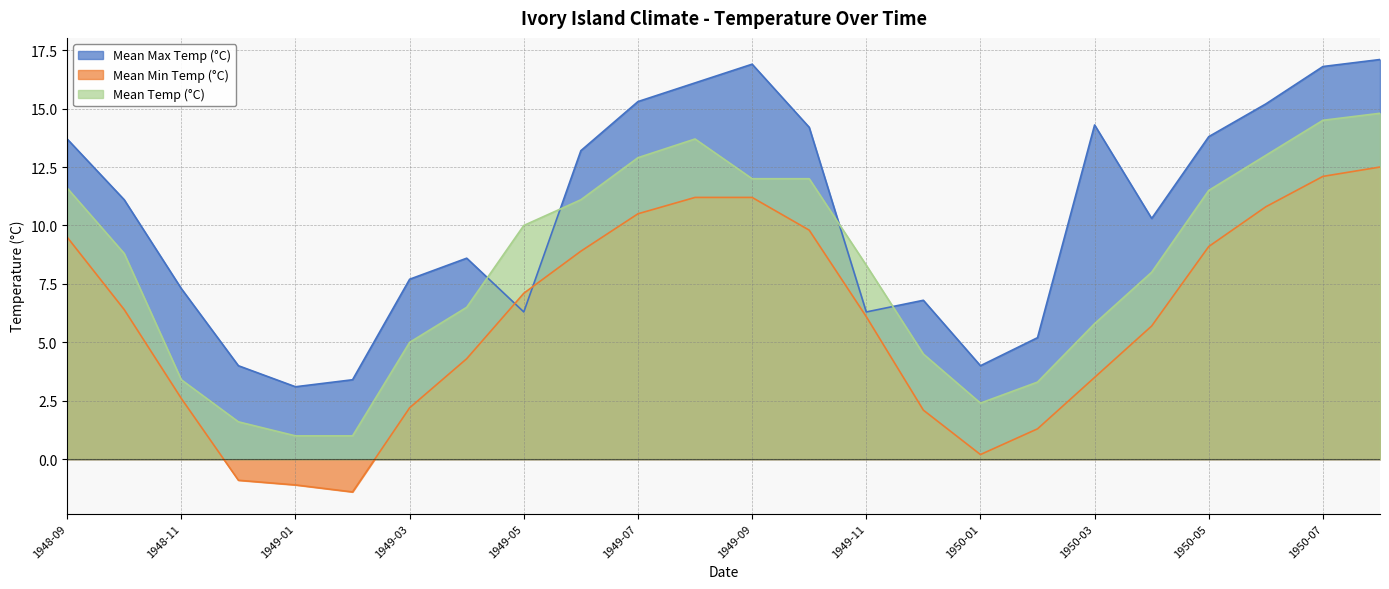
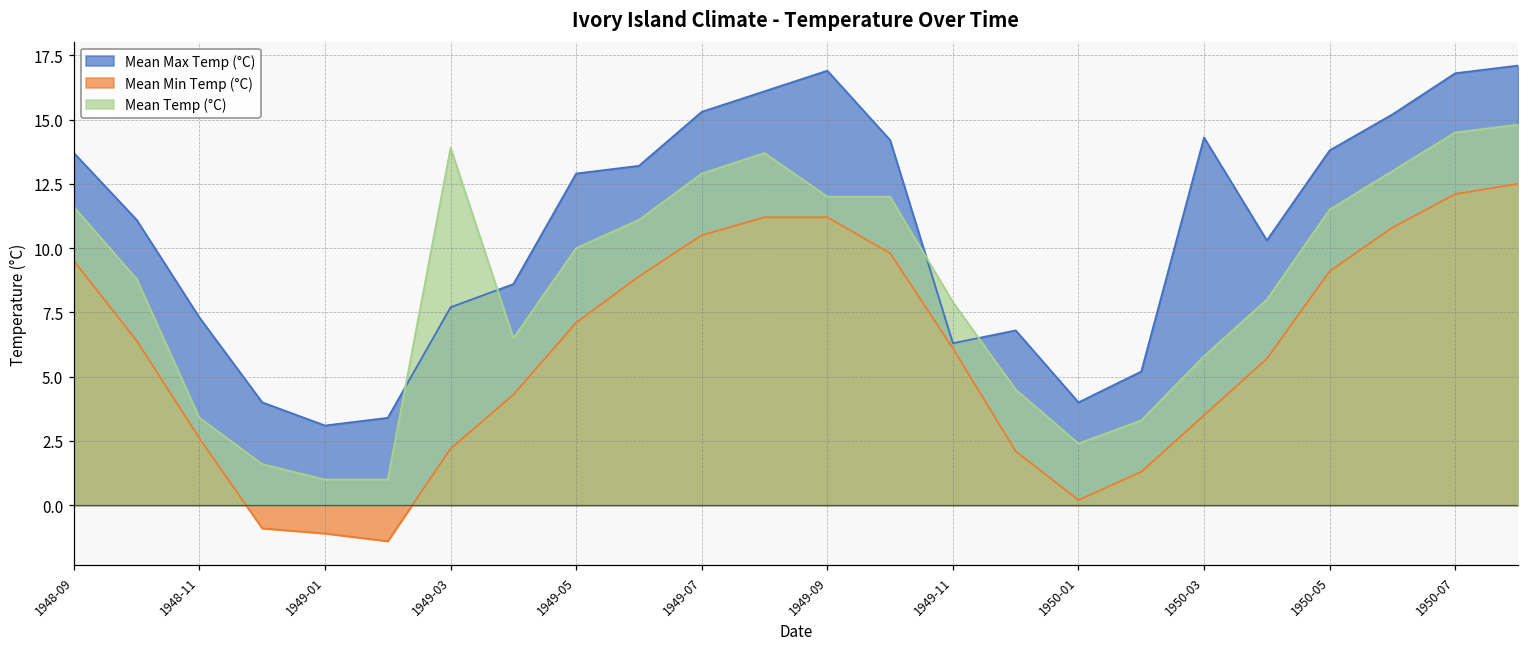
  {
    "Mean Max Temp (°C)": {
      "1948-09": 13.7,
      "1948-11": 7.3,
      "1949-01": 3.1,
      "1949-03": 7.7,
-     "1949-05": 6.3,
+     "1949-05": 12.9,
      "1949-07": 15.3,
      "1949-09": 16.9,
      "1949-11": 6.3,
      "1950-01": 4.0,
      "1950-03": 14.3,
      "1950-05": 13.8,
      "1950-07": 16.8
    },
    "Mean Temp (°C)": {
      "1948-09": 11.6,
      "1948-11": 3.4,
      "1949-01": 1.0,
-     "1949-03": 5.0,
+     "1949-03": 13.9,
      "1949-05": 10.0,
      "1949-07": 12.9,
      "1949-09": 12.0,
-     "1949-11": 8.3,
+     "1949-11": 7.9,
      "1950-01": 2.4,
      "1950-03": 5.8,
      "1950-05": 11.5,
      "1950-07": 14.5
    }
  }
